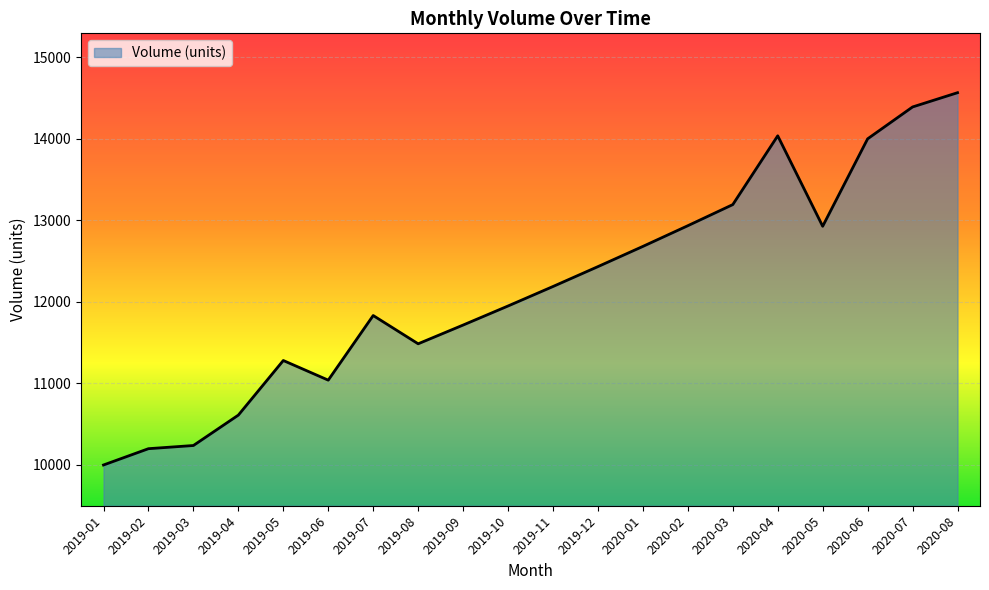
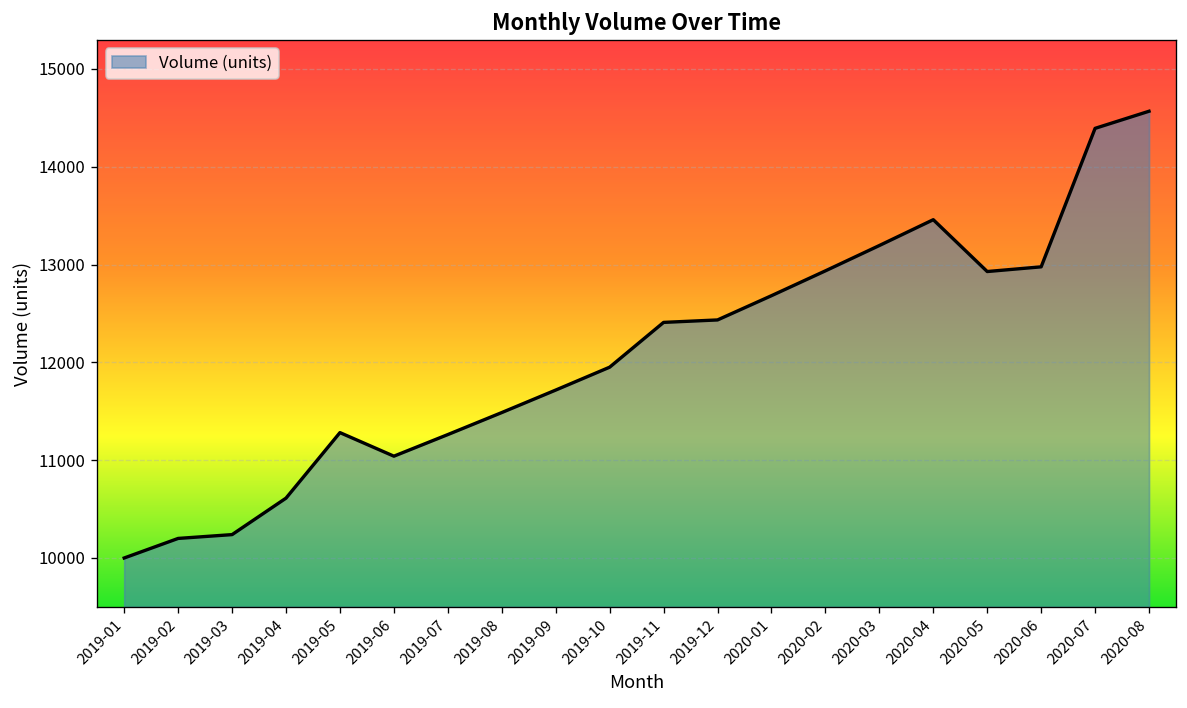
  {
    "2019-01": 10000,
    "2019-02": 10200,
    "2019-03": 10200,
    "2019-04": 10600,
    "2019-05": 11300,
    "2019-06": 11000,
-   "2019-07": 11800,
+   "2019-07": 11300,
    "2019-08": 11500,
    "2019-09": 11700,
    "2019-10": 12000,
-   "2019-11": 12200,
+   "2019-11": 12400,
    "2019-12": 12400,
    "2020-01": 12700,
    "2020-02": 12900,
    "2020-03": 13200,
-   "2020-04": 14000,
+   "2020-04": 13500,
    "2020-05": 12900,
-   "2020-06": 14000,
+   "2020-06": 13000,
    "2020-07": 14400,
    "2020-08": 14600
  }
